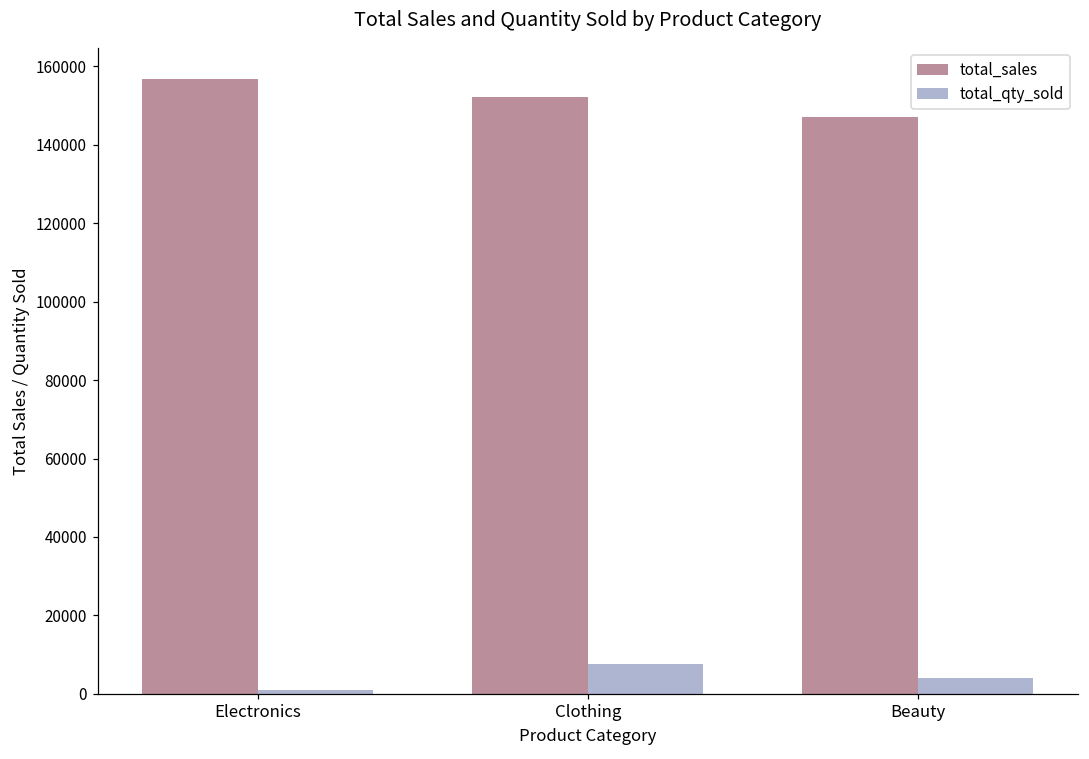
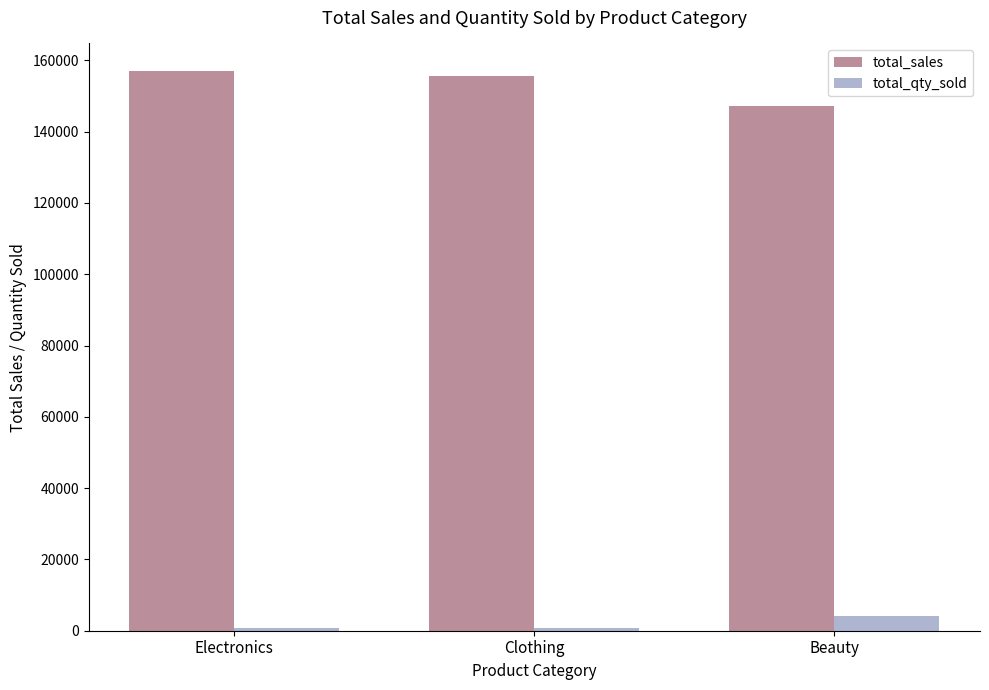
  {
    "total_sales": {
      "Electronics": 157000,
-     "Clothing": 152000,
+     "Clothing": 156000,
      "Beauty": 147000
    },
    "total_qty_sold": {
      "Electronics": 1000,
-     "Clothing": 8000,
+     "Clothing": 1000,
      "Beauty": 4000
    }
  }
